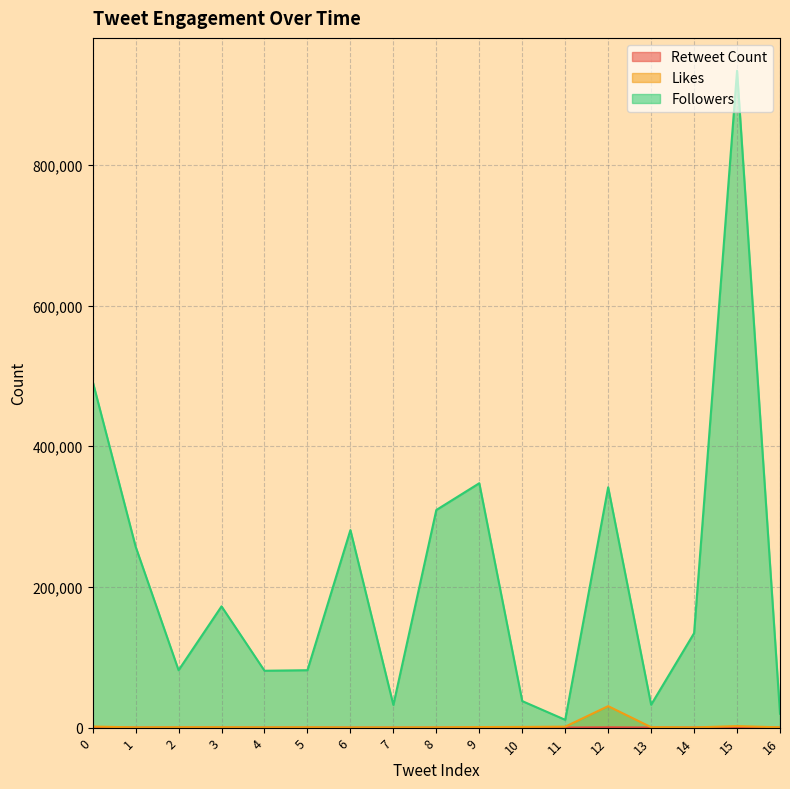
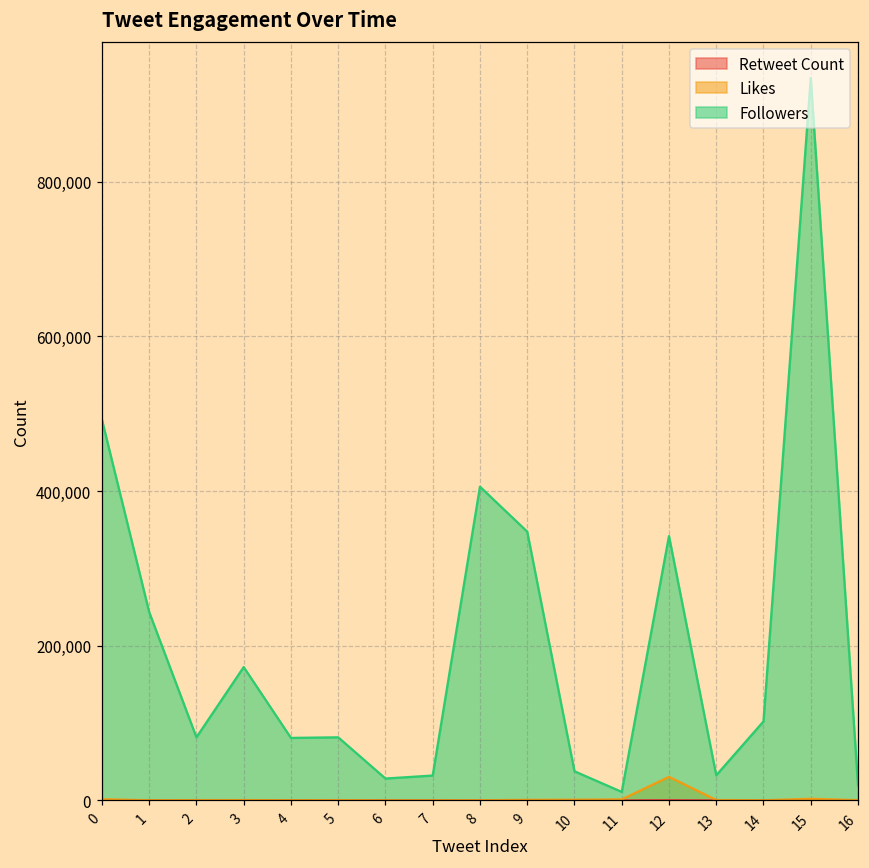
  {
    "Retweet Count": {
      "12": "0"
    },
    "Likes": {
      "12": "30,000"
    },
    "Followers": {
      "0": "490,000",
-     "1": "260,000",
+     "1": "240,000",
      "2": "80,000",
      "3": "170,000",
      "4": "80,000",
      "5": "80,000",
-     "6": "280,000",
+     "6": "30,000",
      "7": "30,000",
-     "8": "310,000",
+     "8": "410,000",
      "9": "350,000",
      "10": "40,000",
      "11": "10,000",
      "12": "340,000",
      "13": "30,000",
-     "14": "130,000",
+     "14": "100,000",
      "16": "20,000"
    }
  }
